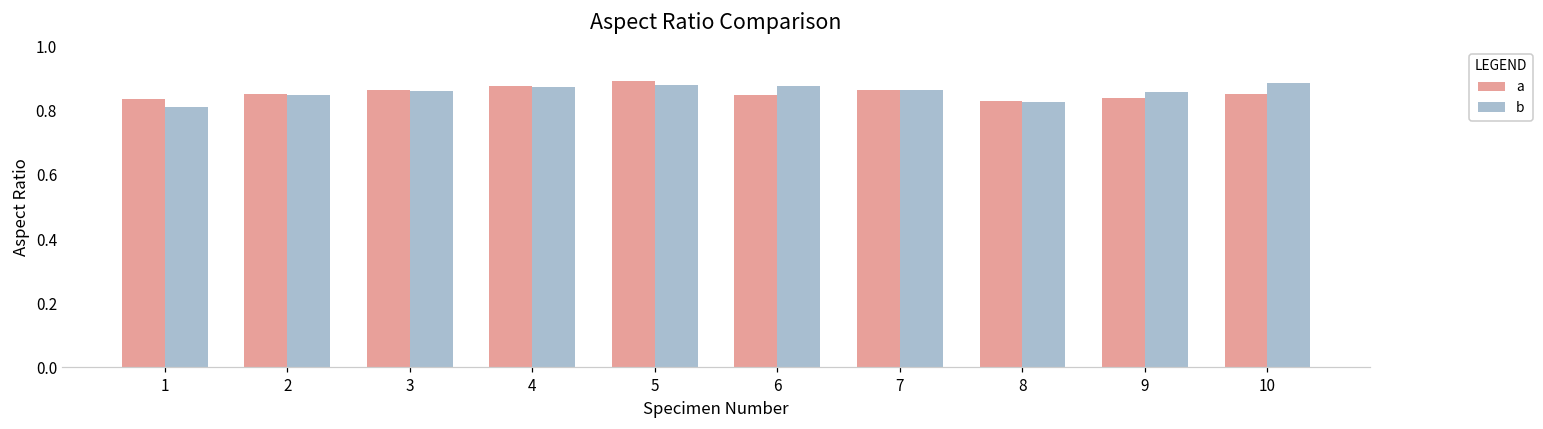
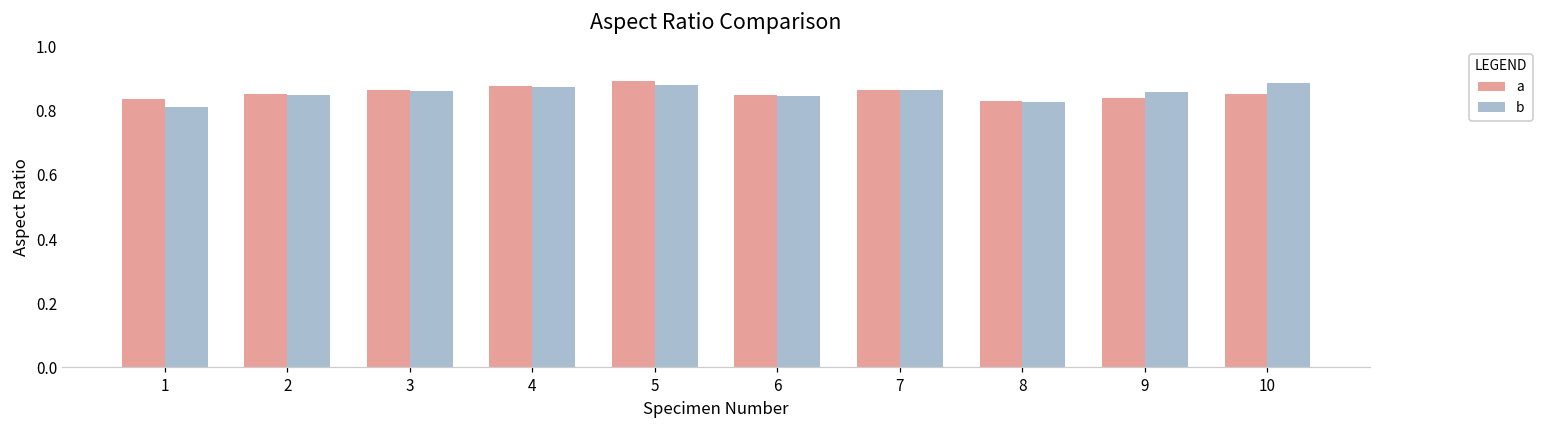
  {
    "a": {
      "1": 0.84,
      "2": 0.85,
      "3": 0.86,
      "4": 0.88,
      "5": 0.89,
      "6": 0.85,
      "7": 0.86,
      "8": 0.83,
      "9": 0.84,
      "10": 0.85
    },
    "b": {
      "1": 0.81,
      "2": 0.85,
      "3": 0.86,
      "4": 0.88,
      "5": 0.88,
-     "6": 0.88,
+     "6": 0.85,
      "7": 0.87,
      "8": 0.83,
      "9": 0.86,
      "10": 0.89
    }
  }
